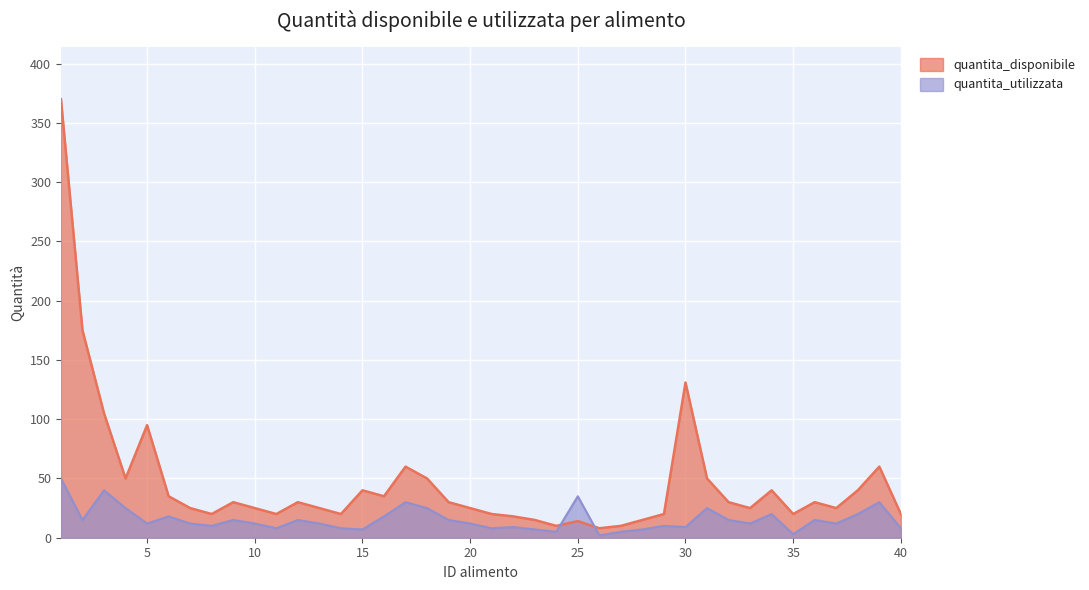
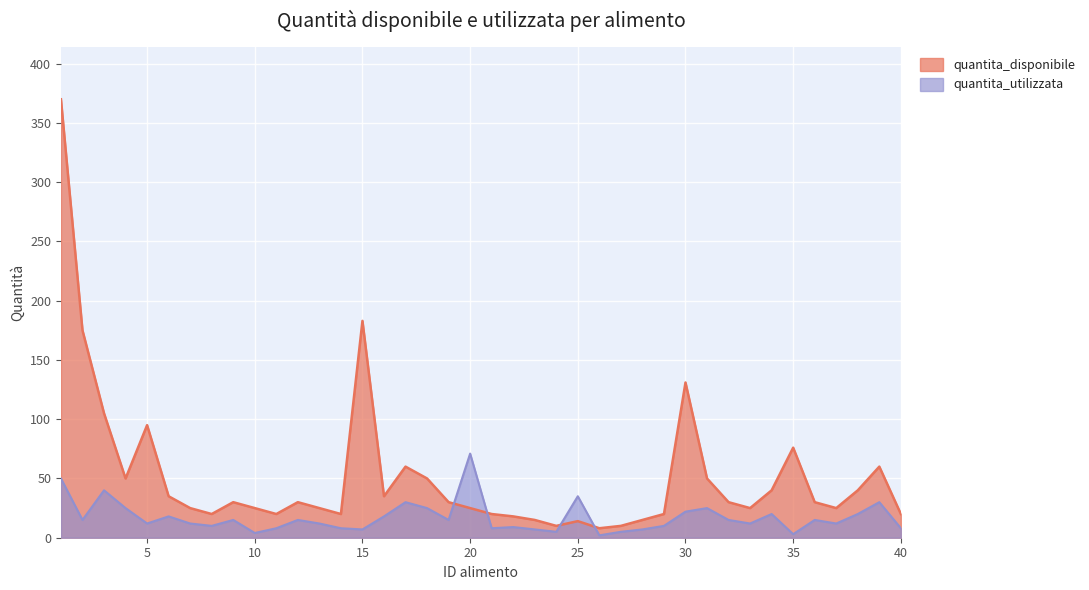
  {
    "quantita_disponibile": {
      "5": 95,
      "10": 25,
-     "15": 40,
+     "15": 183,
      "20": 25,
      "25": 14,
      "30": 131,
-     "35": 20,
+     "35": 76,
      "40": 20
    },
    "quantita_utilizzata": {
      "5": 12,
-     "10": 12,
+     "10": 4,
      "15": 7,
-     "20": 12,
+     "20": 71,
      "25": 35,
-     "30": 9,
+     "30": 22,
      "35": 3,
      "40": 8
    }
  }
